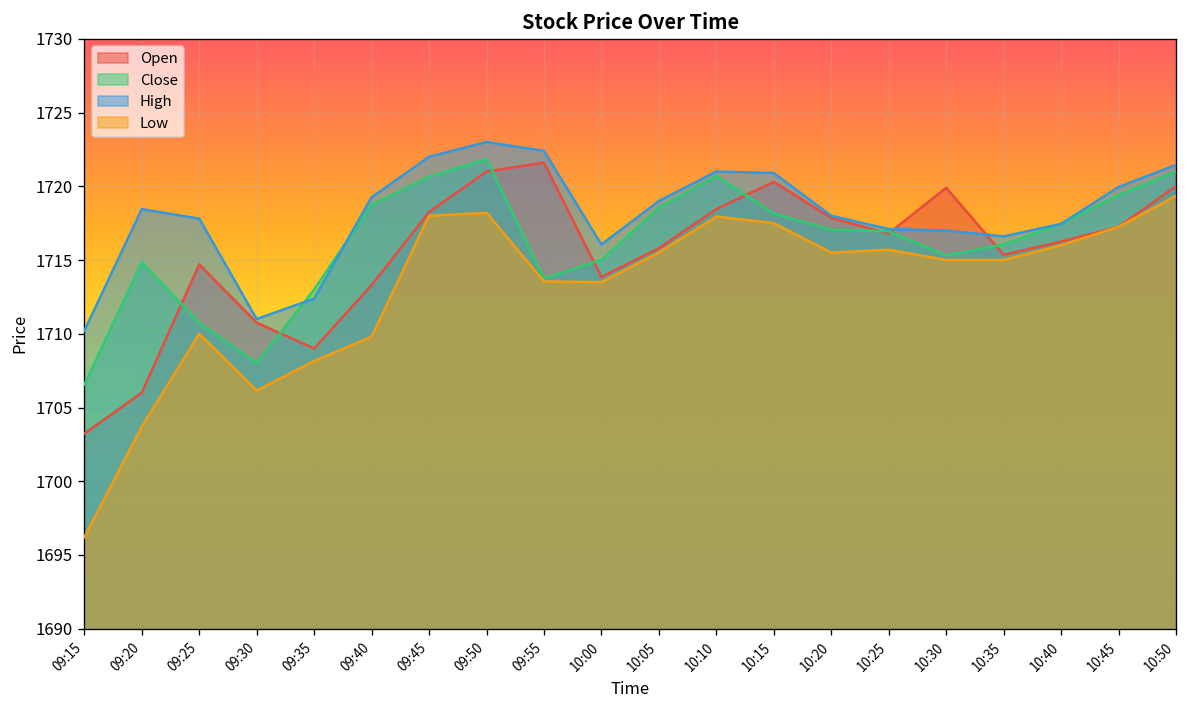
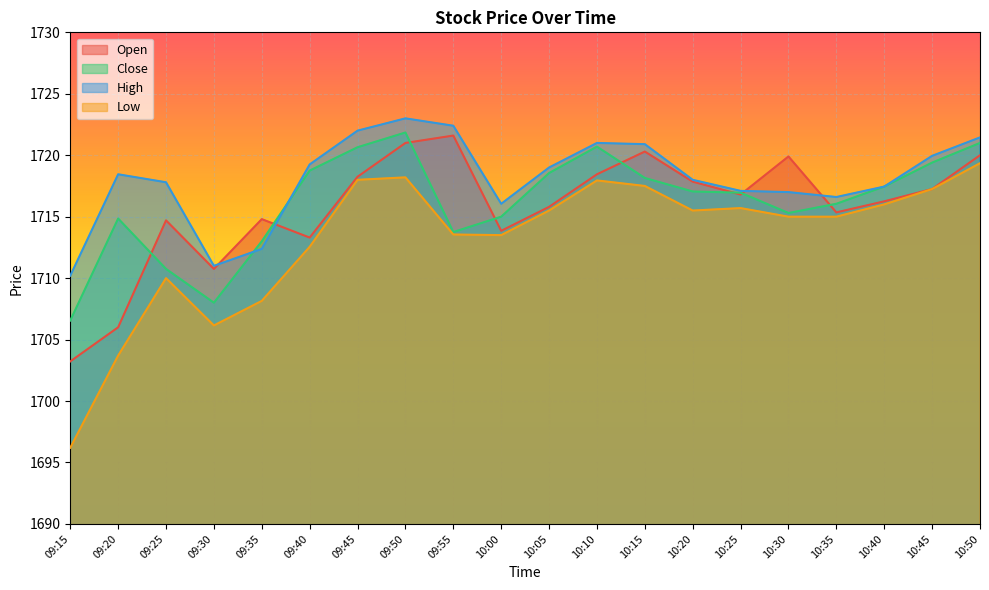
  {
    "Open": {
      "09:15": 1703.2,
      "09:20": 1706.0,
      "09:25": 1714.7,
      "09:30": 1710.8,
-     "09:35": 1709.0,
+     "09:35": 1714.8,
      "09:40": 1713.3,
      "09:45": 1718.3,
      "09:50": 1721.0,
      "09:55": 1721.6,
      "10:00": 1713.8,
      "10:05": 1715.8,
      "10:10": 1718.4,
      "10:15": 1720.3,
      "10:30": 1719.9,
      "10:35": 1715.3,
      "10:40": 1716.3,
      "10:50": 1720.0
    },
    "Close": {
      "09:15": 1706.6,
      "09:20": 1714.8,
      "09:25": 1710.8,
      "09:30": 1708.0,
      "09:35": 1713.0,
      "09:40": 1718.8,
      "09:45": 1720.7,
      "09:50": 1721.8,
      "10:00": 1715.0,
      "10:05": 1718.6,
      "10:10": 1720.7,
      "10:15": 1718.2,
      "10:20": 1717.1,
      "10:30": 1715.3,
      "10:35": 1716.1,
      "10:45": 1719.4,
      "10:50": 1721.0
    },
    "High": {
      "09:15": 1710.2,
      "09:20": 1718.4,
      "09:25": 1717.8,
      "09:30": 1711.0,
      "09:35": 1712.4,
      "09:40": 1719.3,
      "09:45": 1722.0,
      "09:50": 1723.0,
      "09:55": 1722.4,
      "10:00": 1716.1,
      "10:05": 1719.0,
      "10:10": 1721.0,
      "10:15": 1720.9,
      "10:30": 1717.0,
      "10:35": 1716.6,
      "10:45": 1719.9,
      "10:50": 1721.4
    },
    "Low": {
      "09:15": 1696.2,
      "09:20": 1703.7,
      "09:25": 1710.0,
      "09:30": 1706.2,
      "09:35": 1708.2,
-     "09:40": 1709.8,
+     "09:40": 1712.6,
      "09:45": 1718.0,
      "09:50": 1718.2,
      "10:00": 1713.5,
      "10:05": 1715.5,
      "10:10": 1717.9,
      "10:15": 1717.5,
      "10:20": 1715.5,
      "10:25": 1715.7,
      "10:30": 1715.0,
      "10:35": 1715.0,
      "10:40": 1716.0,
      "10:50": 1719.3
    }
  }
